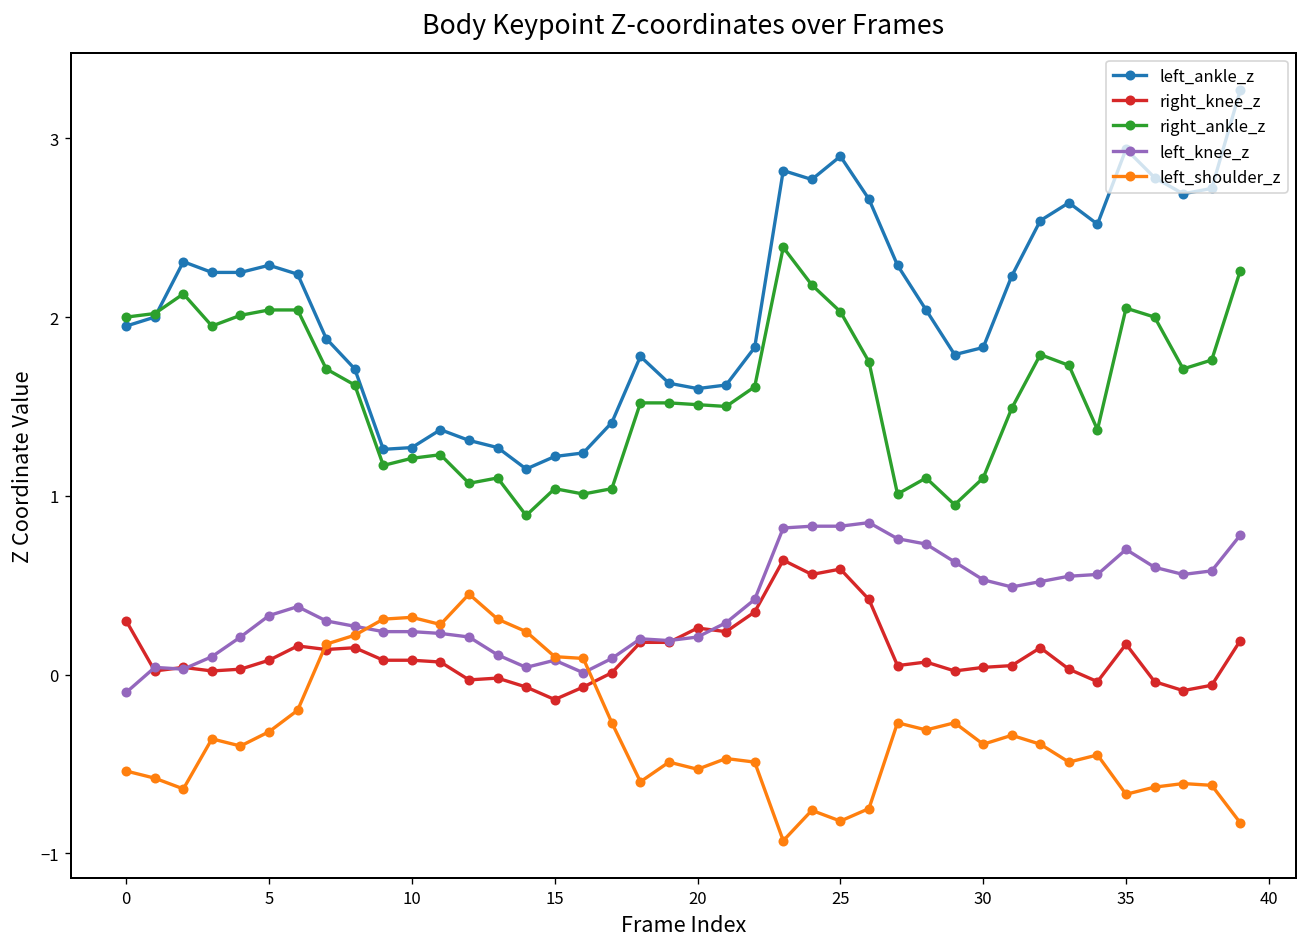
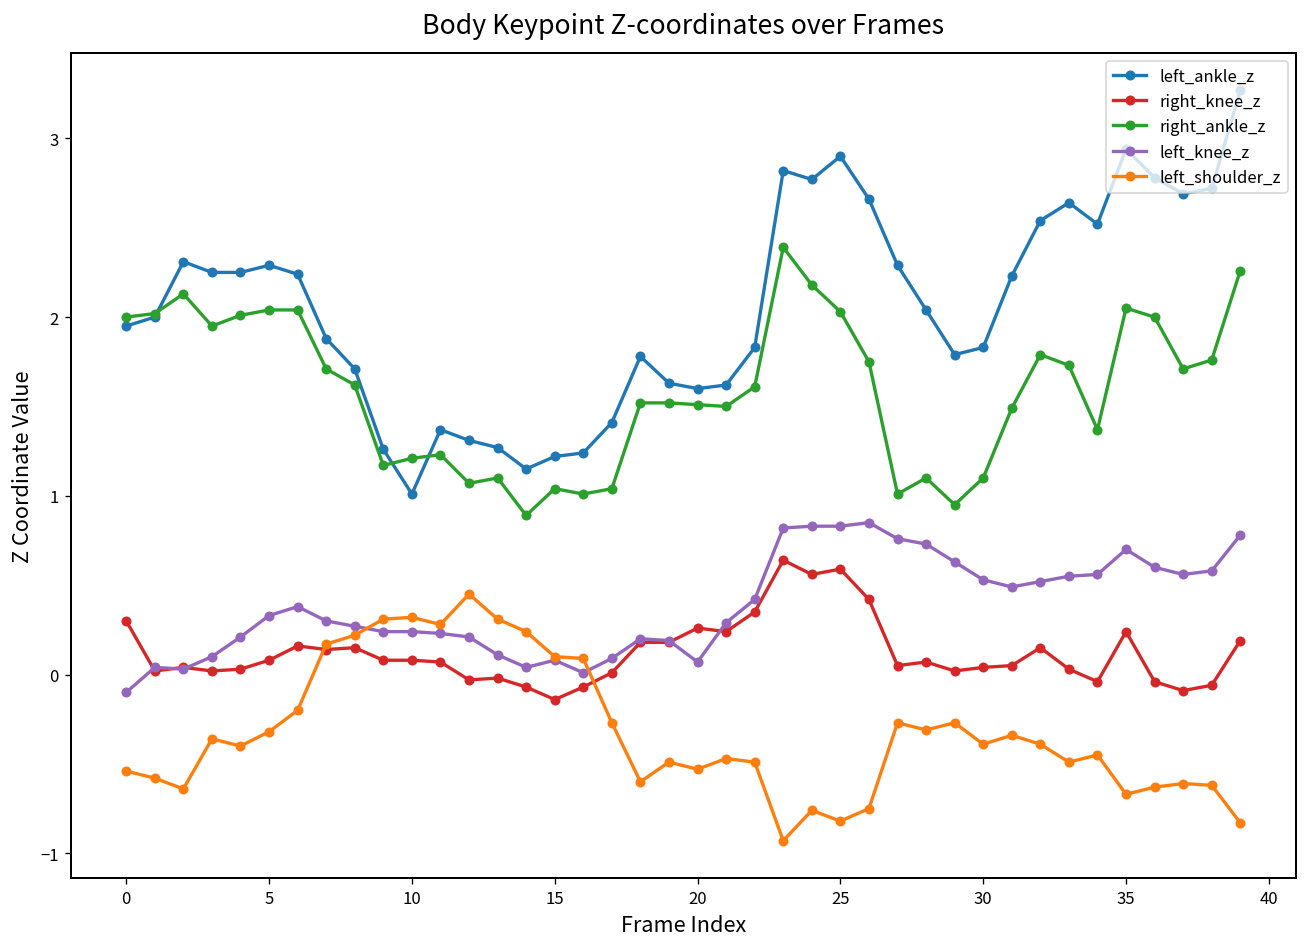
  {
    "left_ankle_z": {
      "0": 1.95,
      "5": 2.29,
-     "10": 1.27,
+     "10": 1.01,
      "15": 1.22,
      "20": 1.60,
      "25": 2.90,
      "30": 1.83
    },
    "right_knee_z": {
      "0": 0.30,
      "5": 0.08,
      "10": 0.08,
      "15": -0.14,
      "20": 0.26,
      "25": 0.59,
      "30": 0.04,
-     "35": 0.17
+     "35": 0.24
    },
    "right_ankle_z": {
      "0": 2.00,
      "5": 2.04,
      "10": 1.21,
      "15": 1.04,
      "20": 1.51,
      "25": 2.03,
      "30": 1.10,
      "35": 2.05
    },
    "left_knee_z": {
      "0": -0.10,
      "5": 0.33,
      "10": 0.24,
      "15": 0.08,
-     "20": 0.21,
+     "20": 0.07,
      "25": 0.83,
      "30": 0.53,
      "35": 0.70
    },
    "left_shoulder_z": {
      "0": -0.54,
      "5": -0.32,
      "10": 0.32,
      "15": 0.10,
      "20": -0.53,
      "25": -0.82,
      "30": -0.39,
      "35": -0.67
    }
  }
